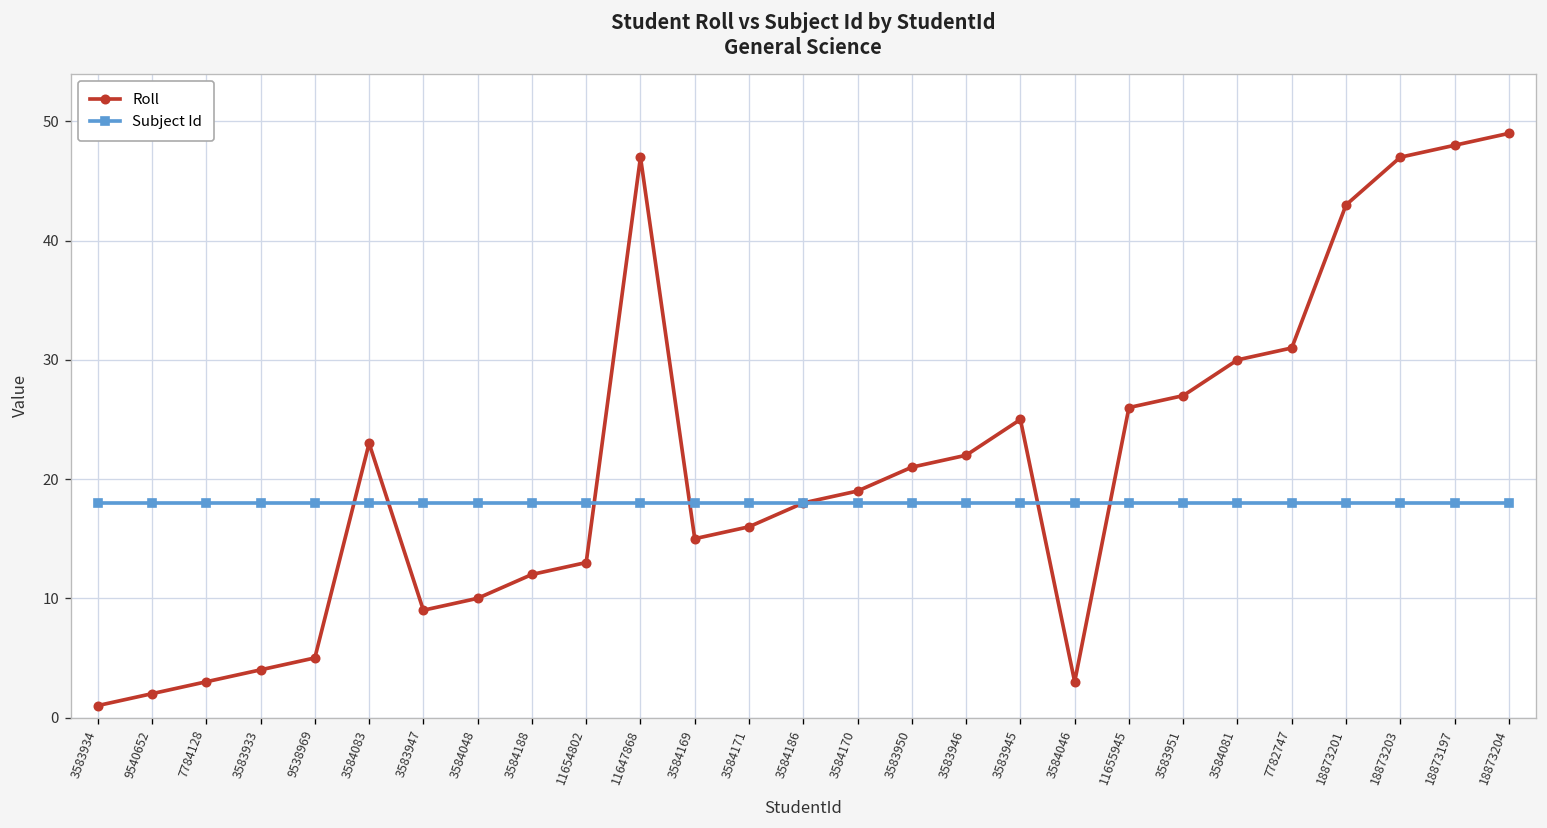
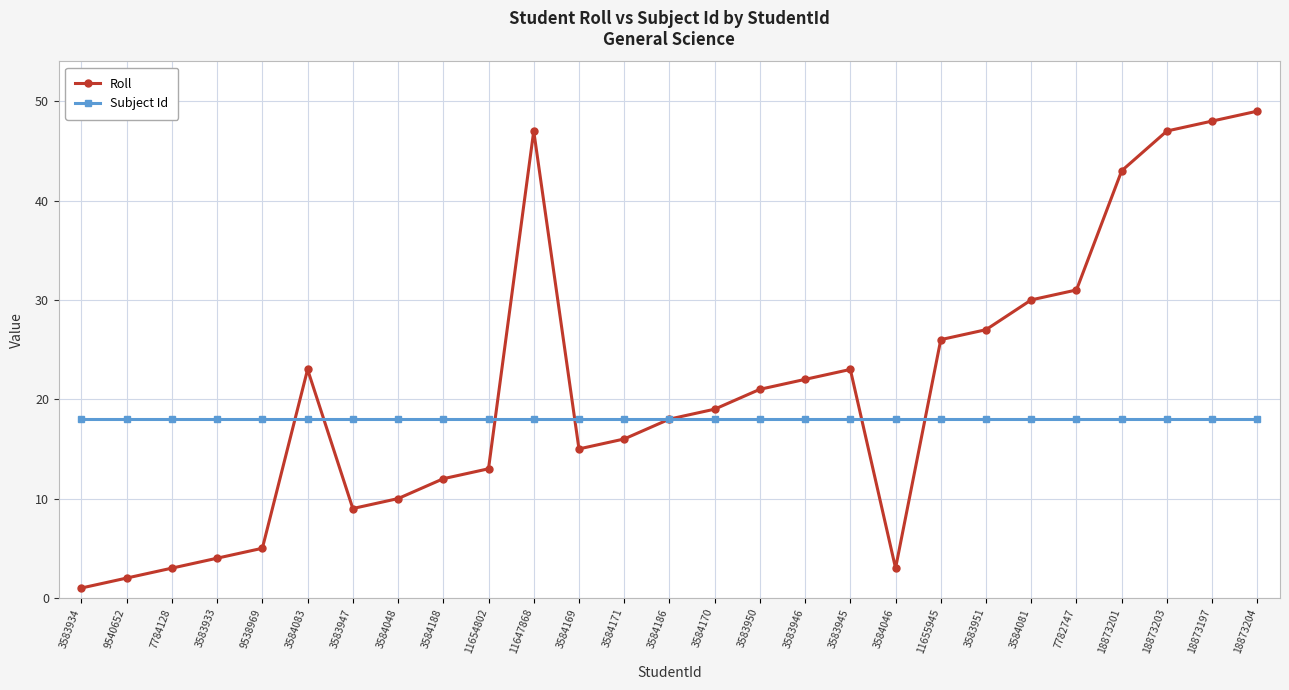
  {
    "Roll": {
      "3583934": 1,
      "9540652": 2,
      "7784128": 3,
      "3583933": 4,
      "9538969": 5,
      "3584083": 23,
      "3583947": 9,
      "3584048": 10,
      "3584188": 12,
      "11654802": 13,
      "11647868": 47,
      "3584169": 15,
      "3584171": 16,
      "3584170": 19,
      "3583950": 21,
      "3583946": 22,
-     "3583945": 25,
+     "3583945": 23,
      "3584046": 3,
      "11655945": 26,
      "3583951": 27,
      "3584081": 30,
      "7782747": 31,
      "18873201": 43,
      "18873203": 47,
      "18873197": 48,
      "18873204": 49
    },
    "Subject Id": {
      "3583934": 18,
      "9540652": 18,
      "7784128": 18,
      "3583933": 18,
      "9538969": 18,
      "3584083": 18,
      "3583947": 18,
      "3584048": 18,
      "3584188": 18,
      "11654802": 18,
      "11647868": 18,
      "3584169": 18,
      "3584171": 18,
      "3584170": 18,
      "3583950": 18,
      "3583946": 18,
      "3583945": 18,
      "3584046": 18,
      "11655945": 18,
      "3583951": 18,
      "3584081": 18,
      "7782747": 18,
      "18873201": 18,
      "18873203": 18,
      "18873197": 18,
      "18873204": 18
    }
  }
